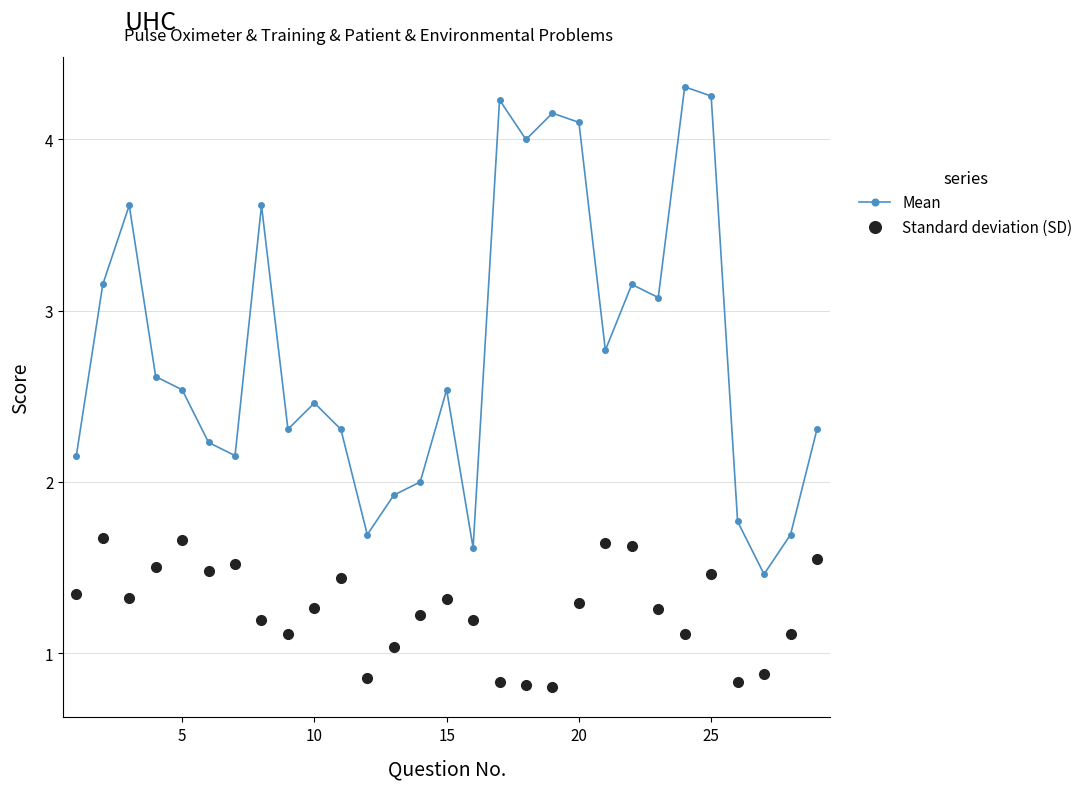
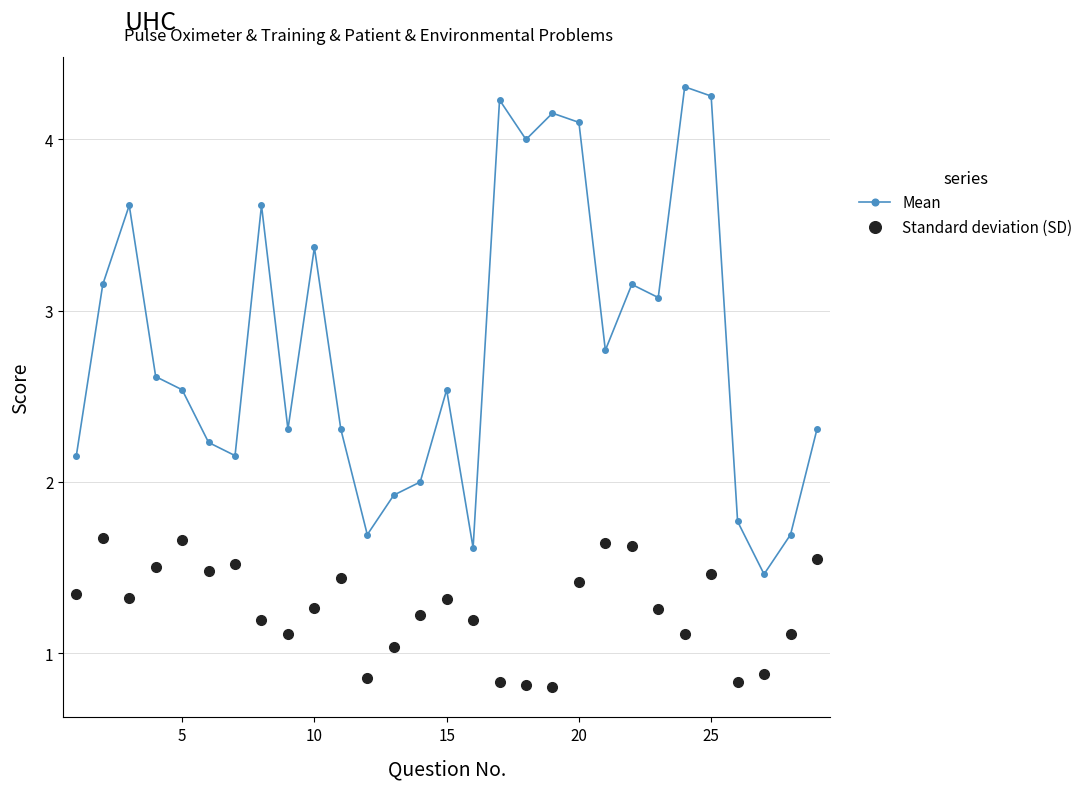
  {
    "Mean": {
      "5": 2.54,
-     "10": 2.46,
+     "10": 3.37,
      "15": 2.54,
      "20": 4.10,
      "25": 4.25
    },
    "Standard deviation (SD)": {
      "5": 1.66,
      "10": 1.27,
      "15": 1.32,
-     "20": 1.29,
+     "20": 1.41,
      "25": 1.46
    }
  }
